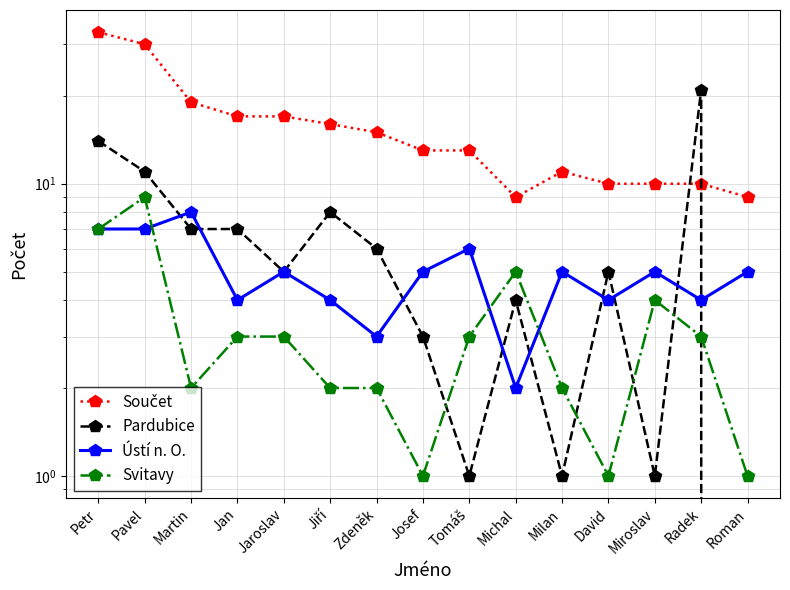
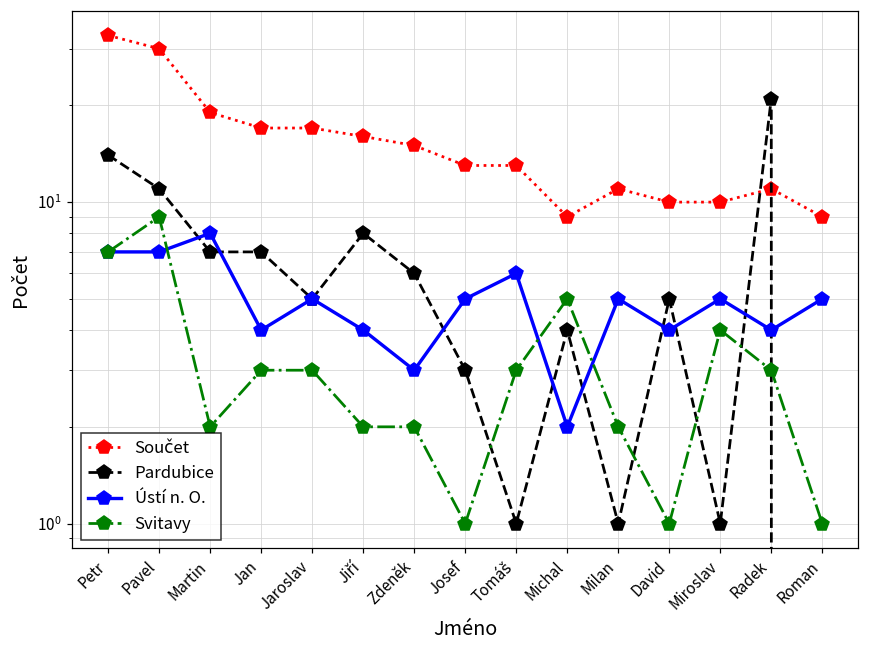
  {
    "Součet": {
      "Petr": 33,
      "Pavel": 30,
      "Martin": 19,
      "Jan": 17,
      "Jaroslav": 17,
      "Jiří": 16,
      "Zdeněk": 15,
      "Josef": 13,
      "Tomáš": 13,
      "Michal": 9,
      "Milan": 11,
      "David": 10,
      "Miroslav": 10,
-     "Radek": 10,
+     "Radek": 11,
      "Roman": 9
    },
    "Pardubice": {
      "Petr": 14,
      "Pavel": 11,
      "Martin": 7,
      "Jan": 7,
      "Jiří": 8,
      "Zdeněk": 6,
      "Josef": 3,
      "Tomáš": 1,
      "Michal": 4,
      "Milan": 1,
      "David": 5,
      "Miroslav": 1,
      "Radek": 21
    },
    "Ústí n. O.": {
      "Pavel": 7,
      "Martin": 8,
      "Jan": 4,
      "Jiří": 4,
      "Zdeněk": 3,
      "Josef": 5,
      "Tomáš": 6,
      "Michal": 2,
      "Milan": 5,
      "David": 4,
      "Miroslav": 5,
      "Radek": 4,
      "Roman": 5
    },
    "Svitavy": {
      "Pavel": 9,
      "Jan": 3,
      "Jaroslav": 3,
      "Jiří": 2,
      "Zdeněk": 2,
      "Josef": 1,
      "Tomáš": 3,
      "Michal": 5,
      "Milan": 2,
      "David": 1,
      "Miroslav": 4,
      "Radek": 3,
      "Roman": 1
    }
  }
